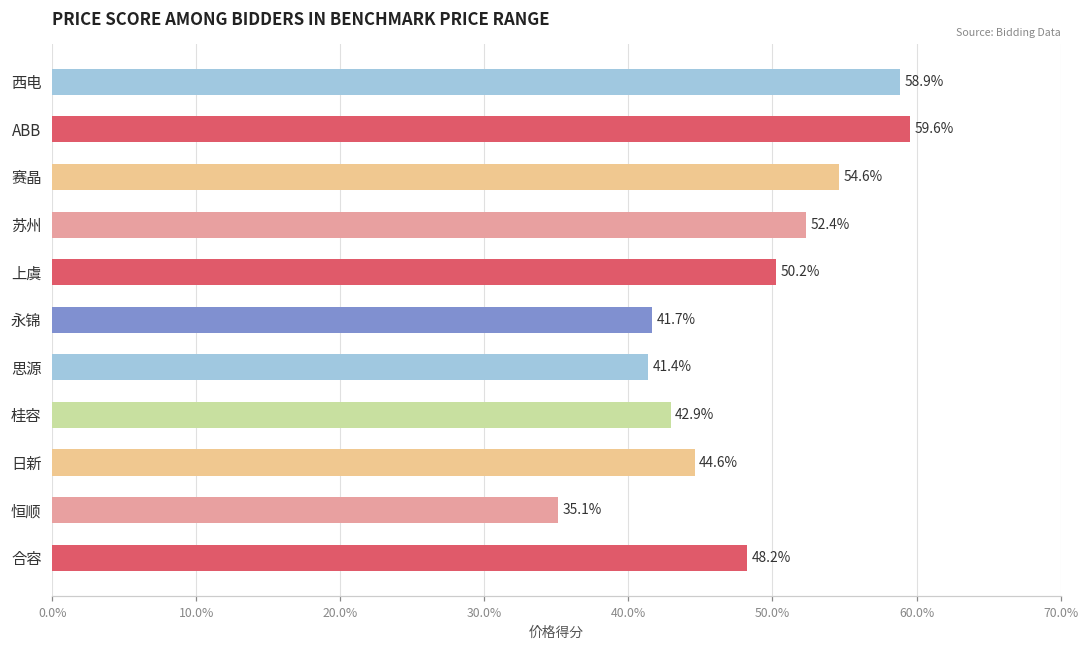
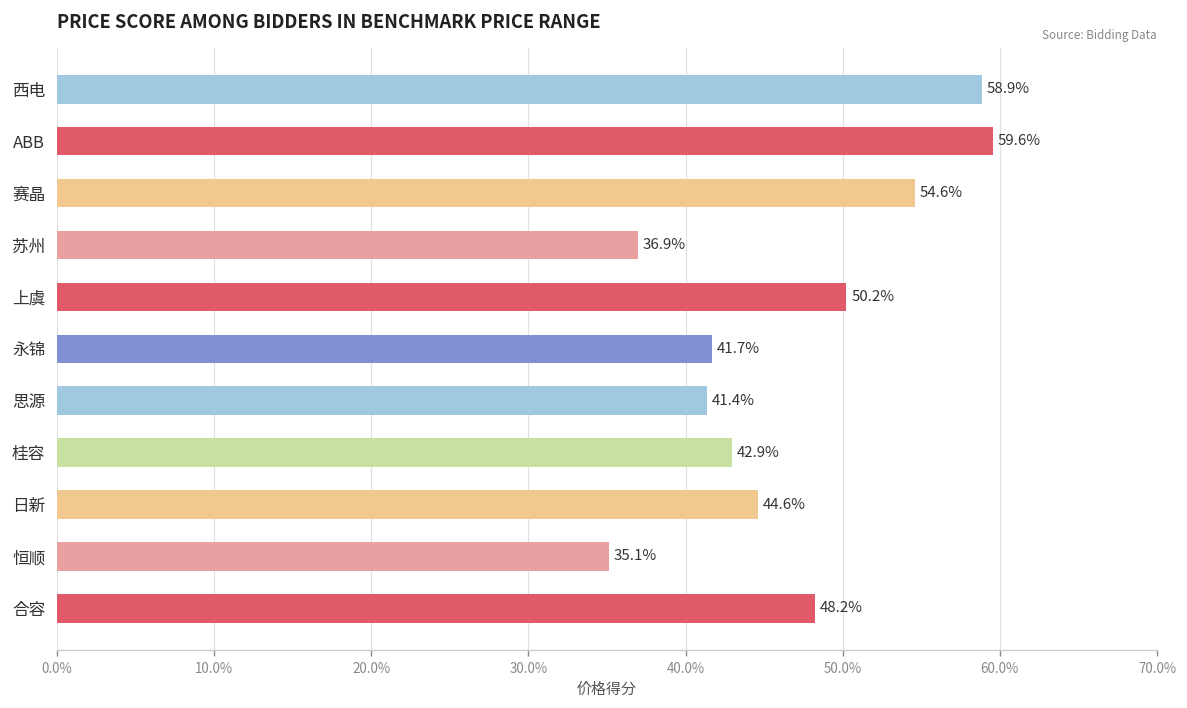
  {
    "西电": "58.9%",
    "ABB": "59.6%",
    "赛晶": "54.6%",
-   "苏州": "52.4%",
+   "苏州": "36.9%",
    "上虞": "50.2%",
    "永锦": "41.7%",
    "思源": "41.4%",
    "桂容": "42.9%",
    "日新": "44.6%",
    "恒顺": "35.1%",
    "合容": "48.2%"
  }
